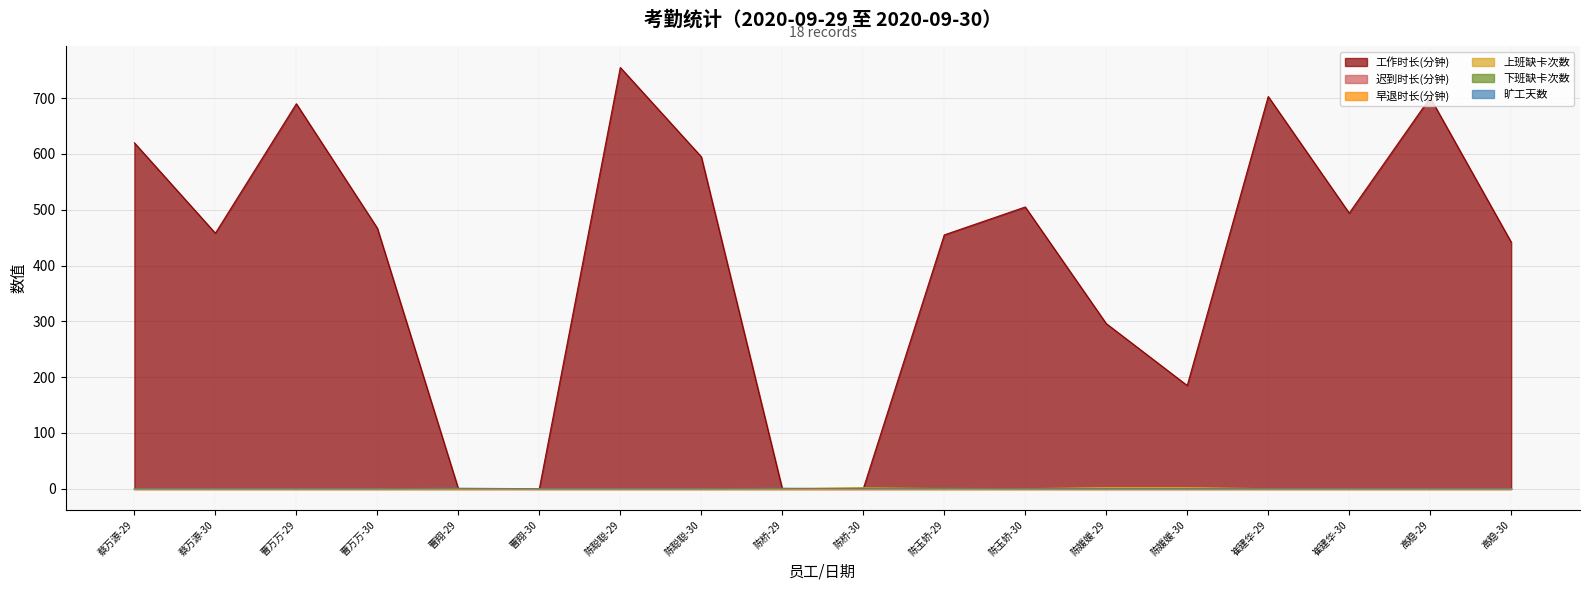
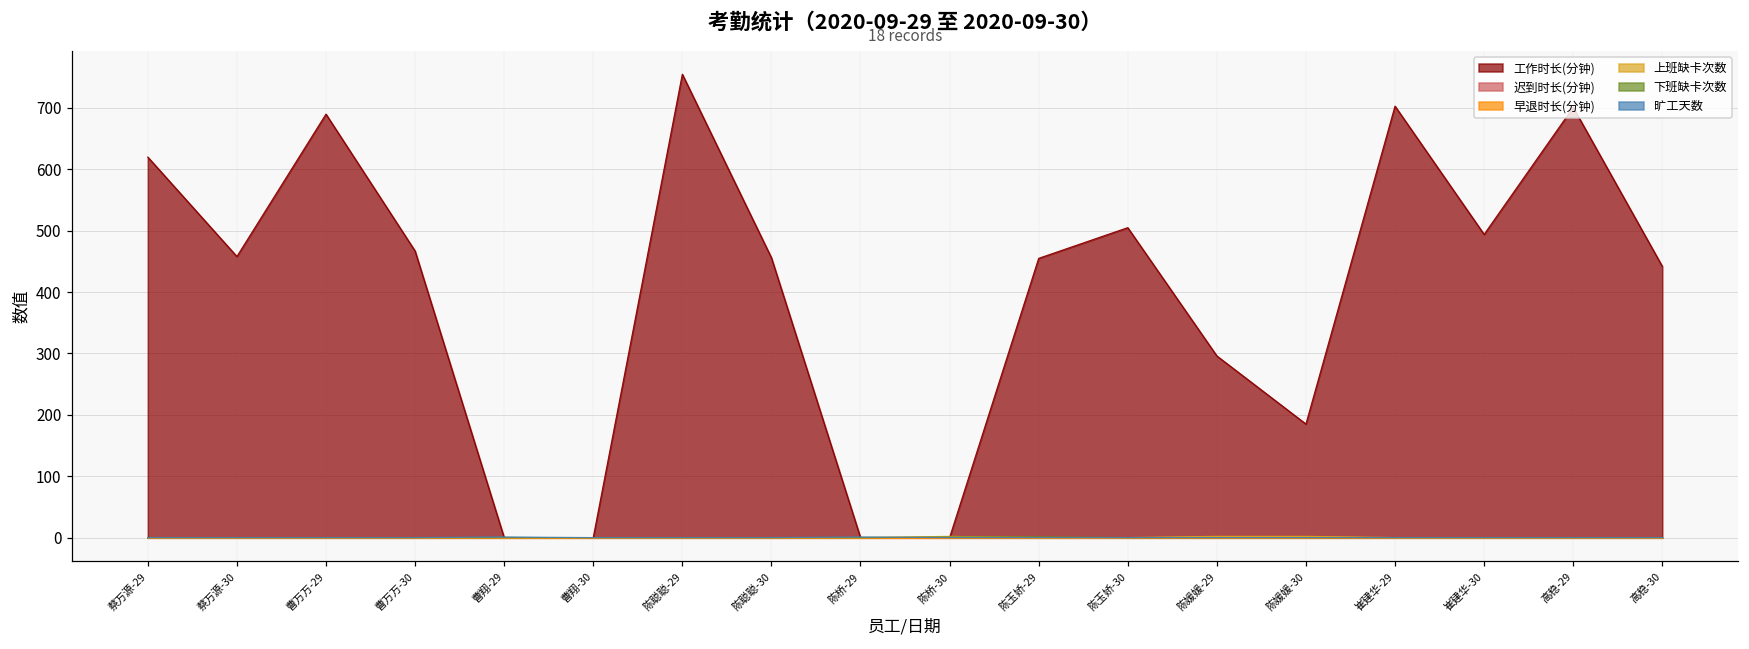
  {
    "工作时长(分钟)": {
      "蔡万源-29": 620,
      "蔡万源-30": 460,
      "曹万万-29": 690,
      "曹万万-30": 470,
      "陈聪聪-29": 760,
-     "陈聪聪-30": 600,
+     "陈聪聪-30": 460,
      "陈玉娇-29": 460,
      "陈玉娇-30": 510,
      "陈媛媛-29": 300,
      "陈媛媛-30": 190,
      "崔建华-29": 700,
      "崔建华-30": 490,
      "高稳-30": 440
    }
  }
